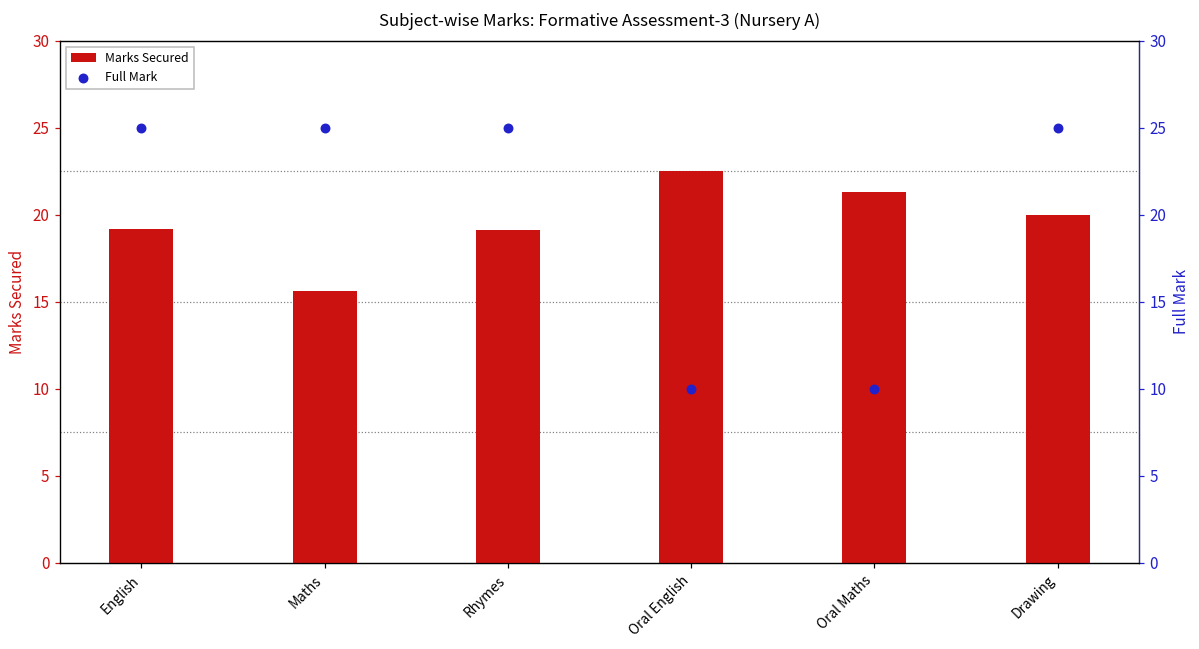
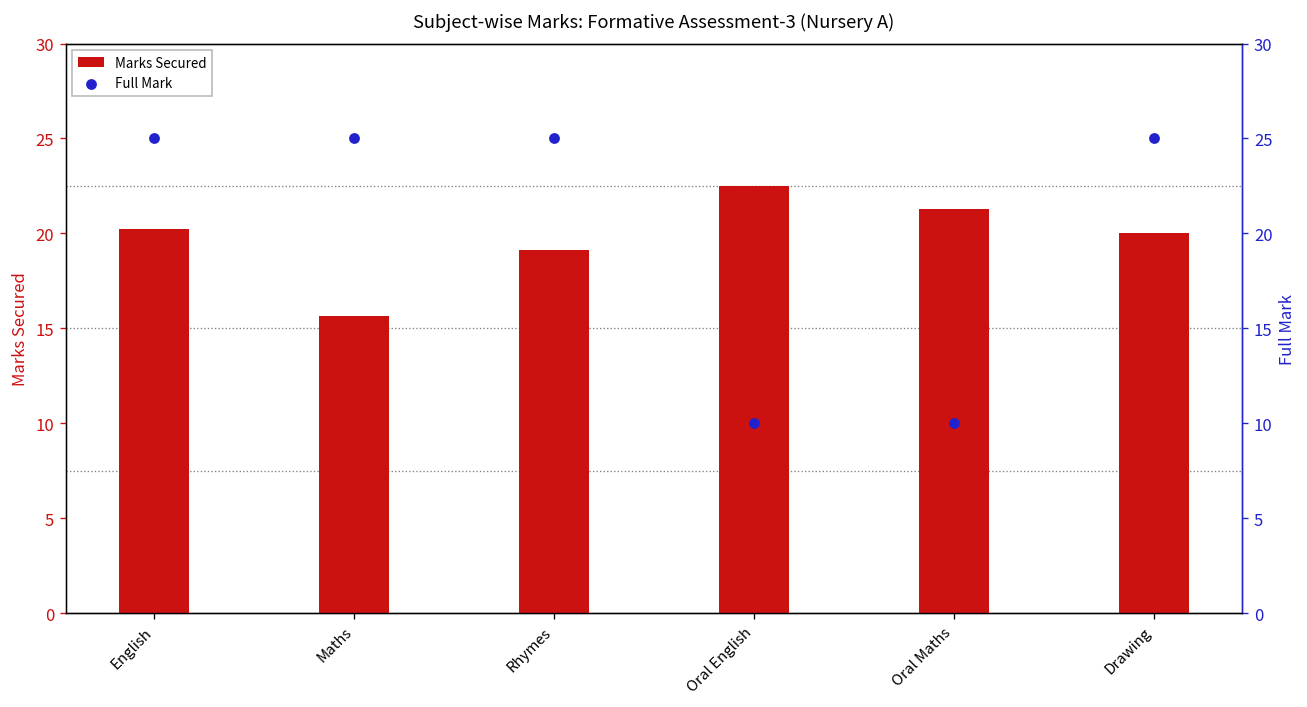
  {
    "Marks Secured": {
-     "English": 19.2,
+     "English": 20.2,
      "Maths": 15.6,
      "Rhymes": 19.1,
      "Oral English": 22.5,
      "Oral Maths": 21.3,
      "Drawing": 20.0
    }
  }
